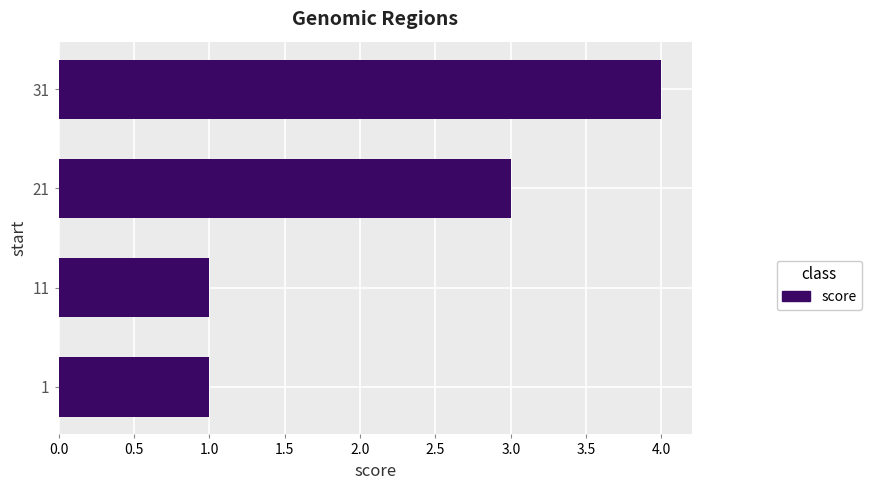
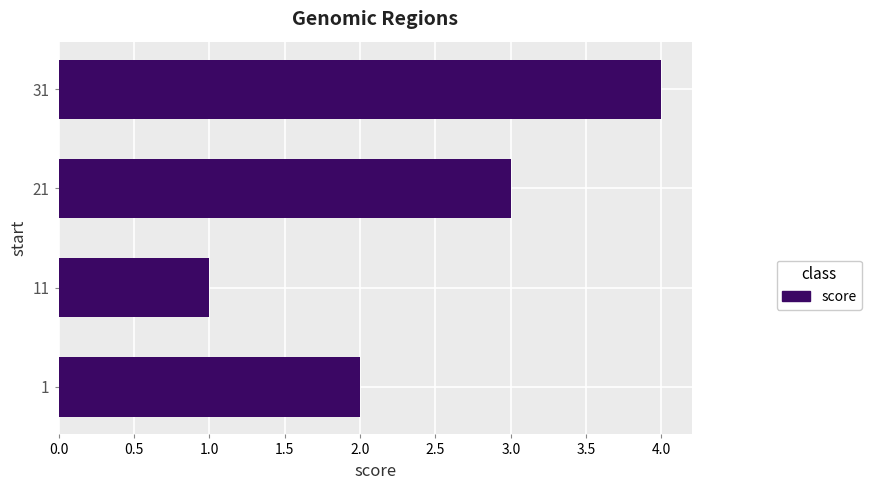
  {
    "31": 4,
    "21": 3,
    "11": 1,
-   "1": 1
+   "1": 2
  }
